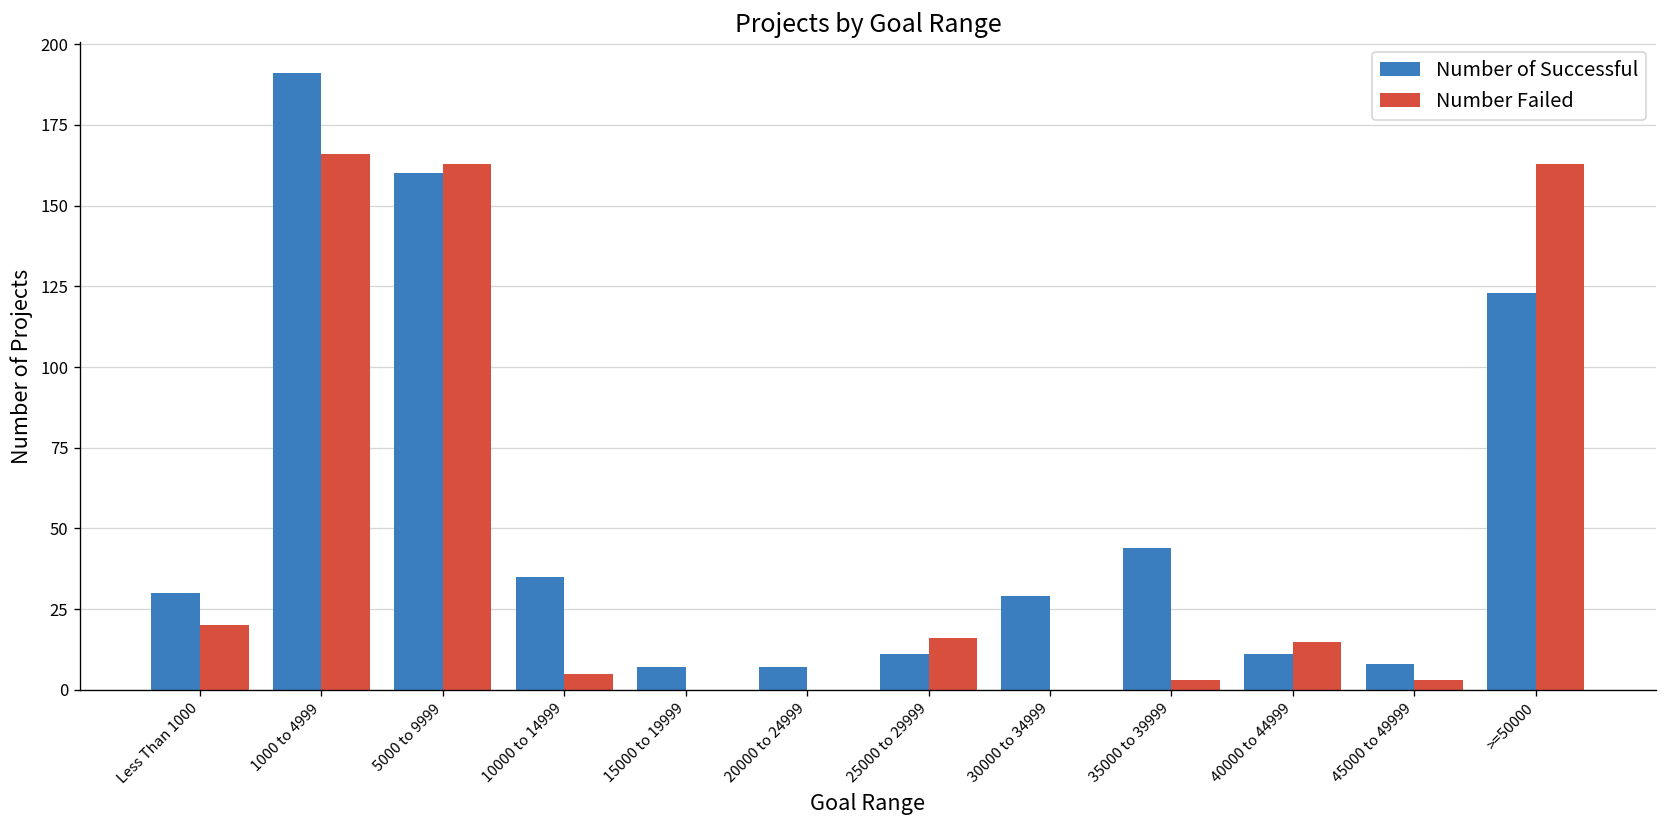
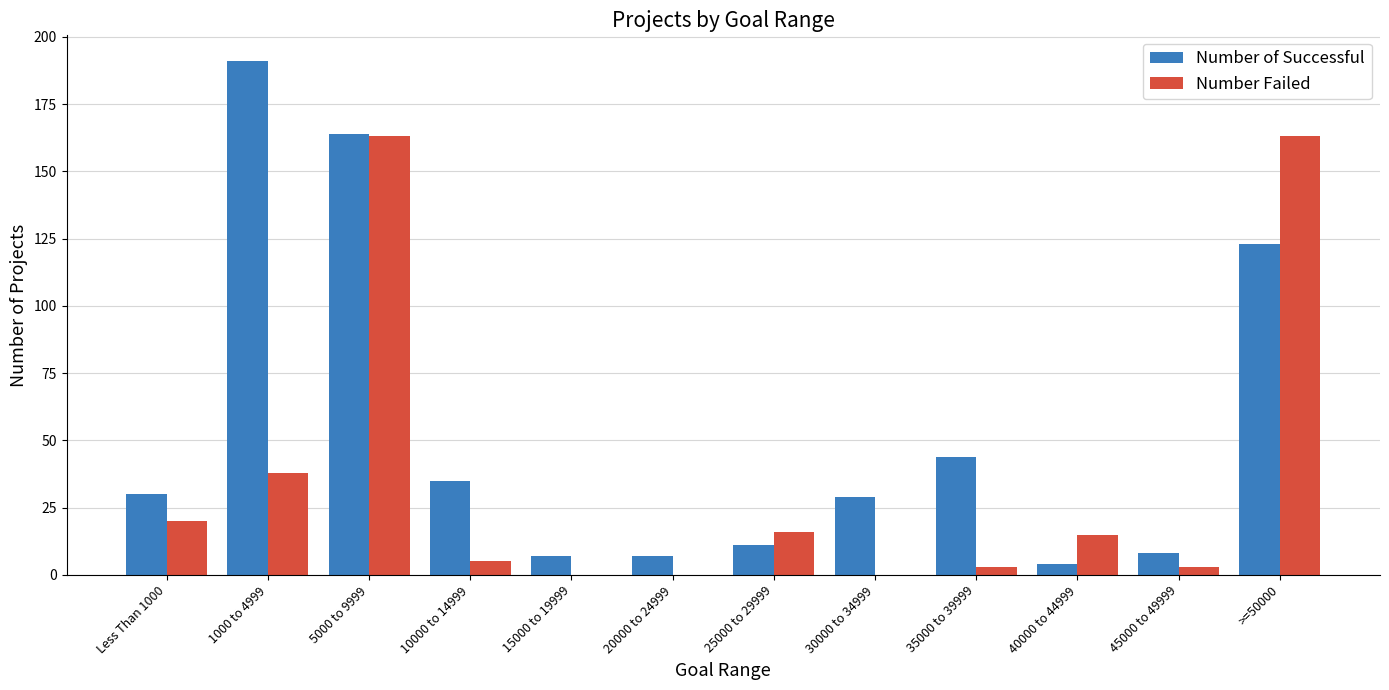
  {
    "Number of Successful": {
      "Less Than 1000": 30,
      "1000 to 4999": 191,
-     "5000 to 9999": 160,
+     "5000 to 9999": 164,
      "10000 to 14999": 35,
      "15000 to 19999": 7,
      "20000 to 24999": 7,
      "25000 to 29999": 11,
      "30000 to 34999": 29,
      "35000 to 39999": 44,
-     "40000 to 44999": 11,
+     "40000 to 44999": 4,
      "45000 to 49999": 8,
      ">=50000": 123
    },
    "Number Failed": {
      "Less Than 1000": 20,
-     "1000 to 4999": 166,
+     "1000 to 4999": 38,
      "5000 to 9999": 163,
      "10000 to 14999": 5,
      "15000 to 19999": 0,
      "20000 to 24999": 0,
      "25000 to 29999": 16,
      "30000 to 34999": 0,
      "35000 to 39999": 3,
      "40000 to 44999": 15,
      "45000 to 49999": 3,
      ">=50000": 163
    }
  }
